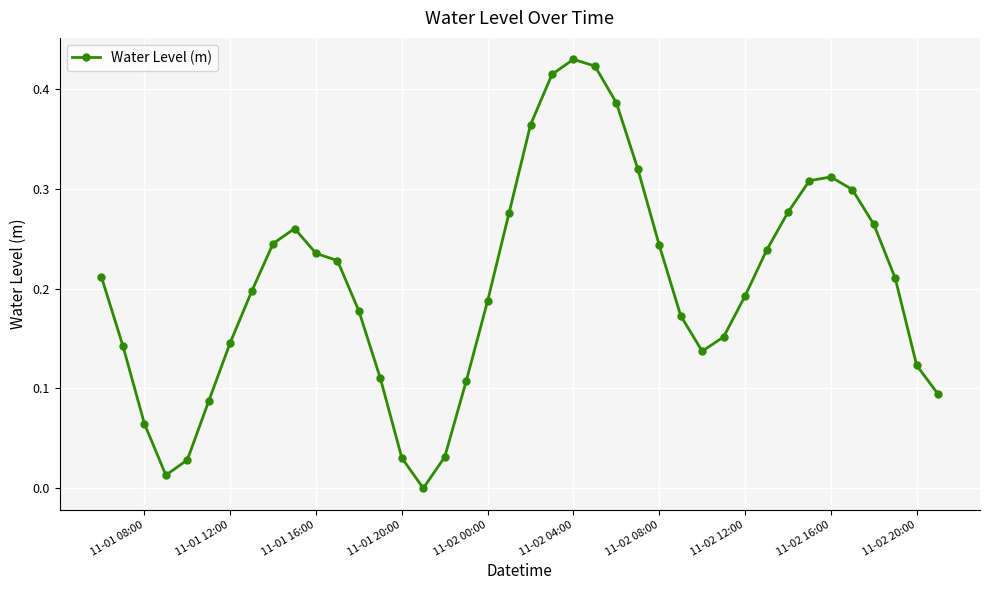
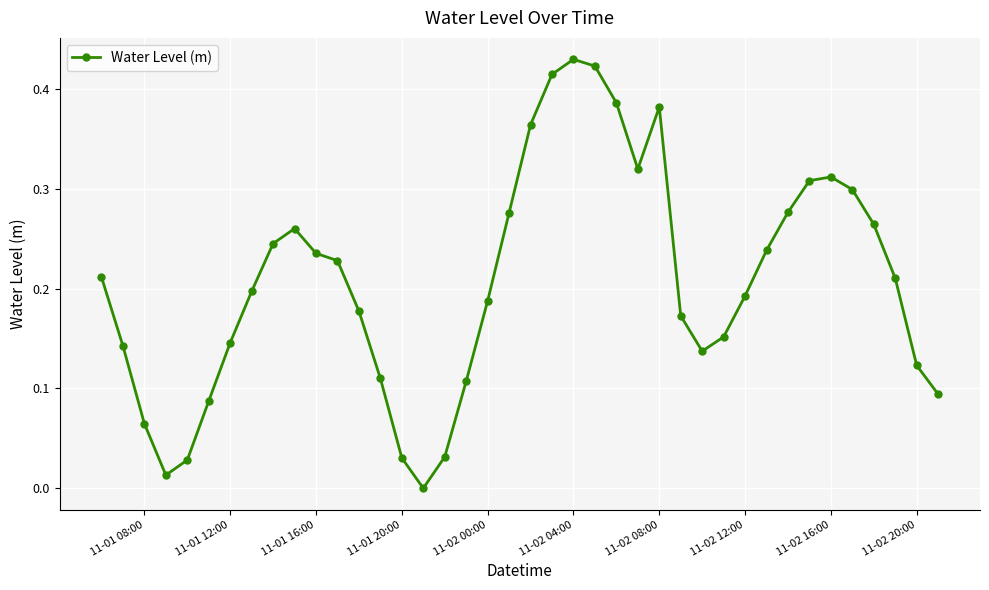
  {
    "11-01 08:00": 0.06,
    "11-01 12:00": 0.15,
    "11-01 16:00": 0.24,
    "11-01 20:00": 0.03,
    "11-02 00:00": 0.19,
    "11-02 04:00": 0.43,
-   "11-02 08:00": 0.24,
+   "11-02 08:00": 0.38,
    "11-02 12:00": 0.19,
    "11-02 16:00": 0.31,
    "11-02 20:00": 0.12
  }
